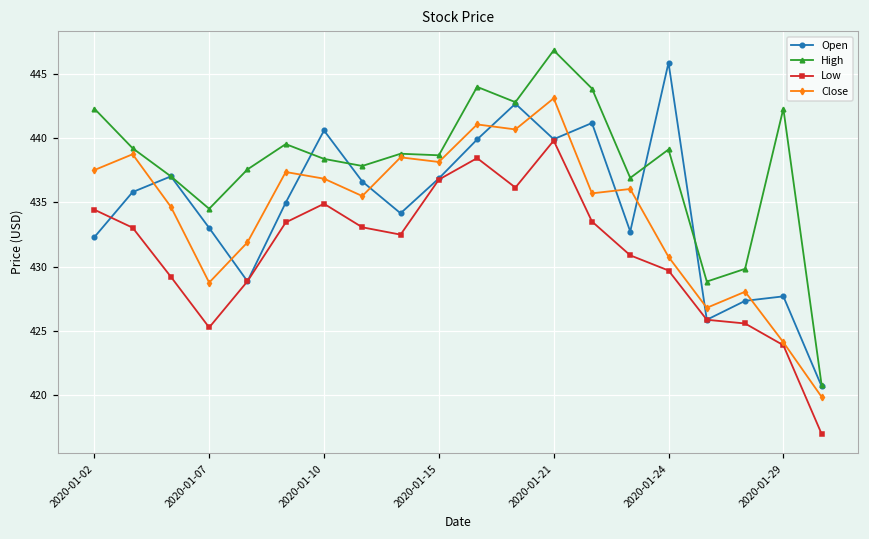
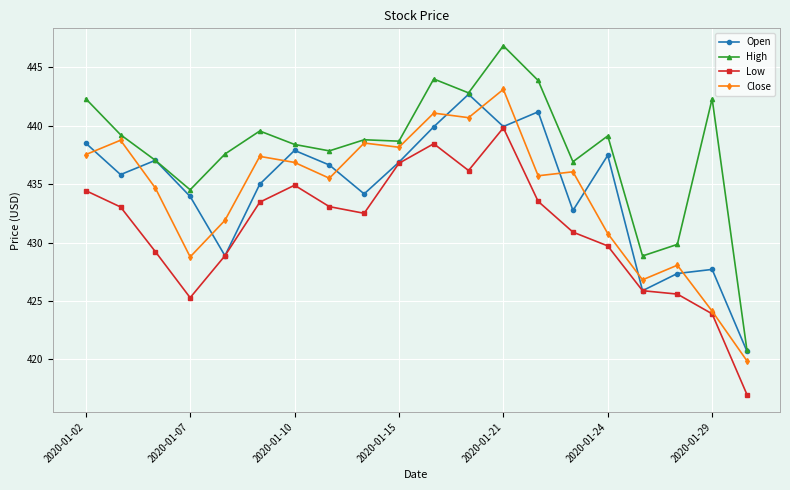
  {
    "Open": {
-     "2020-01-02": 432.3,
-     "2020-01-07": 433.0,
-     "2020-01-10": 440.6,
-     "2020-01-24": 445.9,
+     "2020-01-02": 438.5,
+     "2020-01-07": 433.9,
+     "2020-01-10": 437.9,
+     "2020-01-24": 437.5,
      "2020-01-29": 427.7
    },
    "High": {
      "2020-01-02": 442.3,
      "2020-01-07": 434.5,
      "2020-01-10": 438.4,
      "2020-01-15": 438.7,
      "2020-01-21": 446.8,
      "2020-01-24": 439.1,
      "2020-01-29": 442.3
    },
    "Low": {
      "2020-01-02": 434.4,
      "2020-01-07": 425.3,
      "2020-01-10": 434.9,
      "2020-01-24": 429.7,
      "2020-01-29": 423.9
    },
    "Close": {
      "2020-01-02": 437.5,
      "2020-01-07": 428.8,
      "2020-01-10": 436.9,
      "2020-01-15": 438.2,
      "2020-01-21": 443.1,
      "2020-01-24": 430.8,
      "2020-01-29": 424.1
    }
  }
